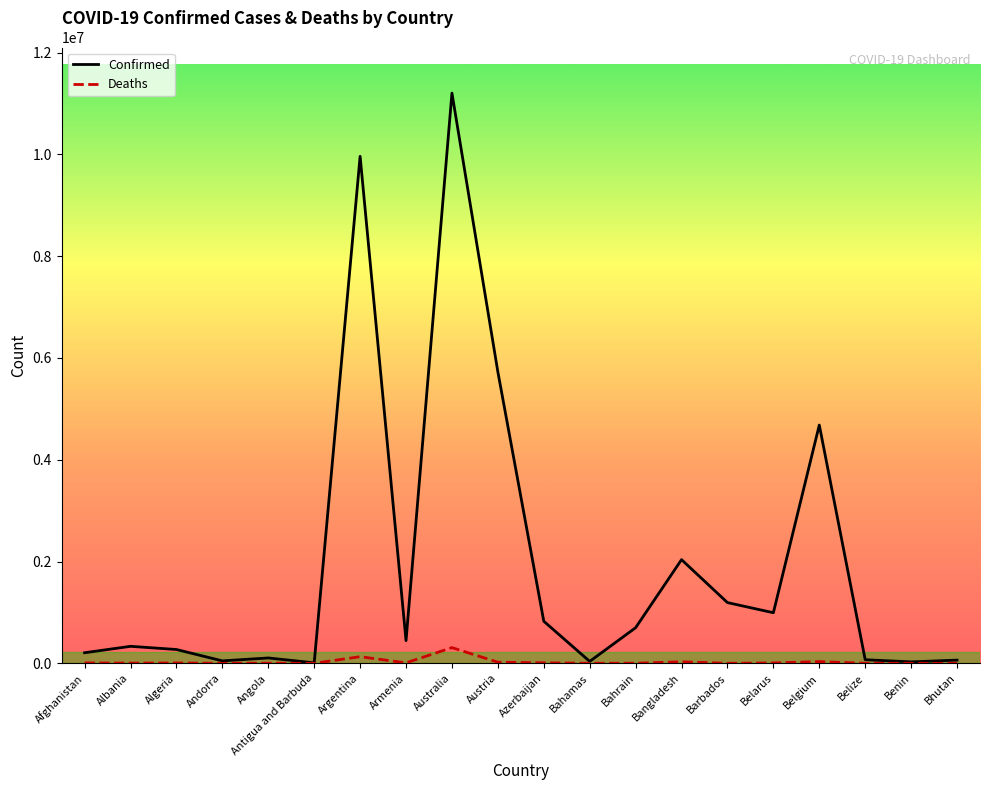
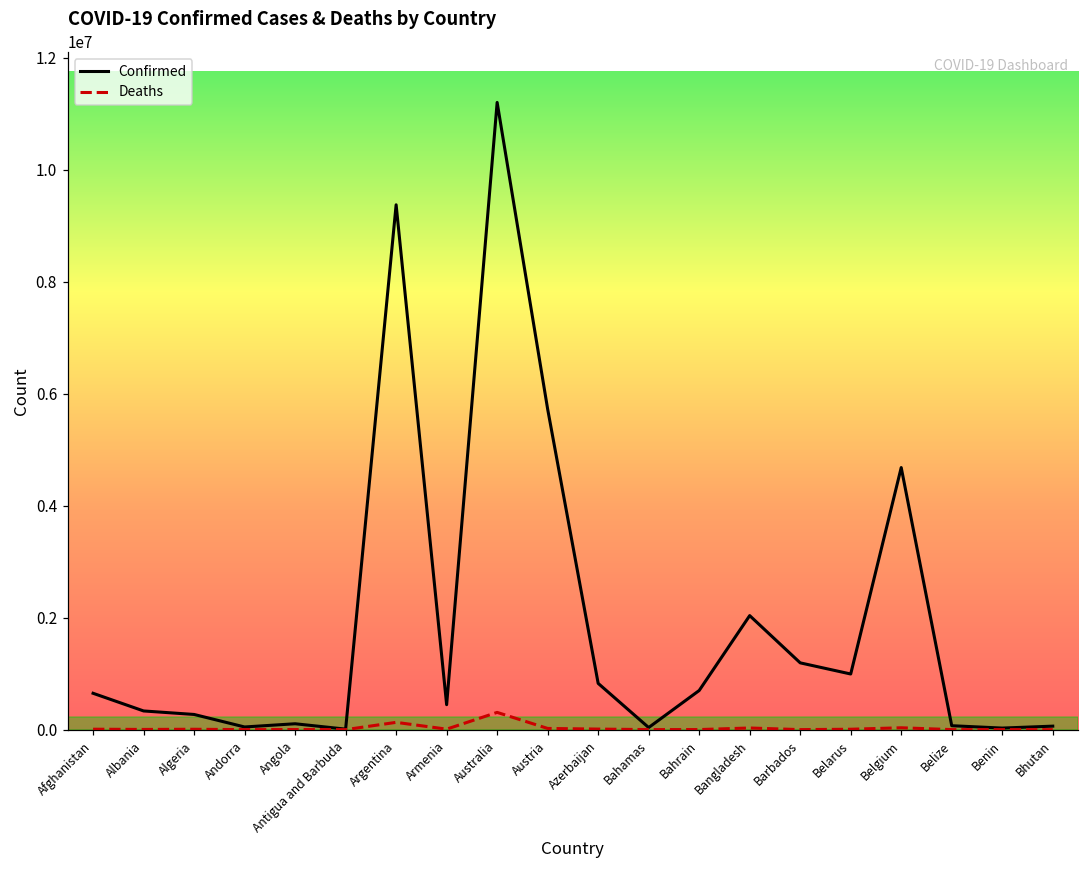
  {
    "Confirmed": {
-     "Afghanistan": 200000,
+     "Afghanistan": 600000,
      "Albania": 300000,
      "Algeria": 300000,
      "Angola": 100000,
-     "Argentina": 10000000,
+     "Argentina": 9400000,
      "Armenia": 400000,
      "Australia": 11200000,
      "Austria": 5700000,
      "Azerbaijan": 800000,
      "Bahrain": 700000,
      "Bangladesh": 2000000,
      "Barbados": 1200000,
      "Belarus": 1000000,
      "Belgium": 4700000,
      "Belize": 100000,
      "Bhutan": 100000
    },
    "Deaths": {
      "Afghanistan": 0,
      "Albania": 0,
      "Algeria": 0,
      "Angola": 0,
      "Argentina": 100000,
      "Armenia": 0,
      "Australia": 300000,
      "Austria": 0,
      "Azerbaijan": 0,
      "Bahrain": 0,
      "Bangladesh": 0,
      "Barbados": 0,
      "Belarus": 0,
      "Belgium": 0,
      "Belize": 0,
      "Bhutan": 0
    }
  }
